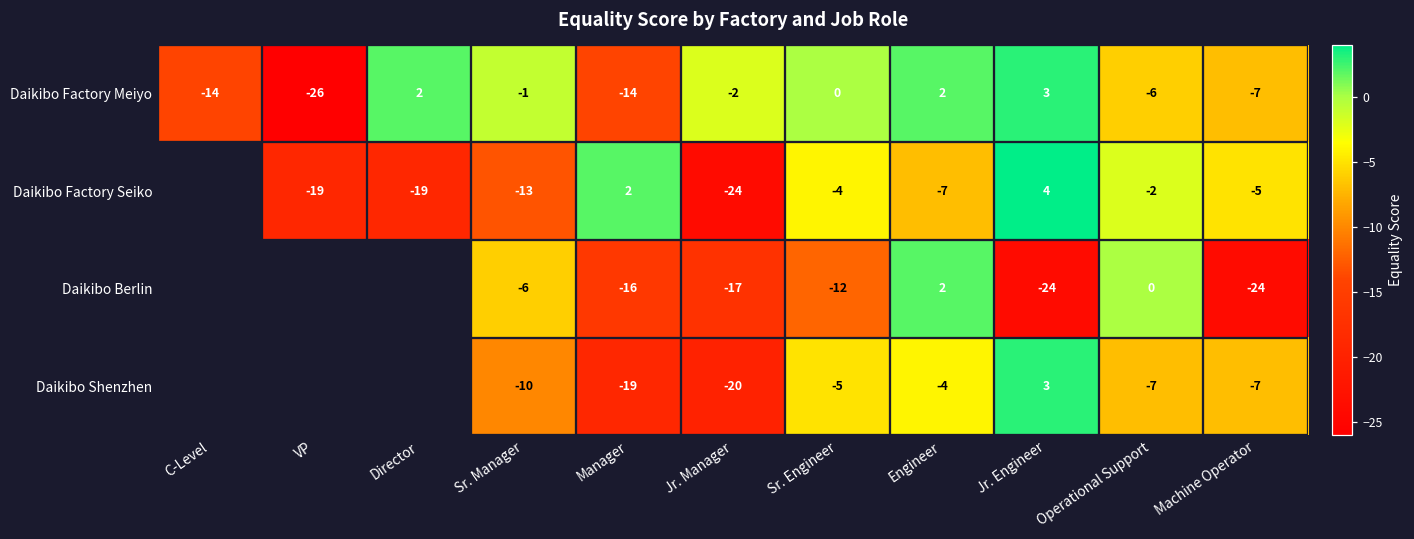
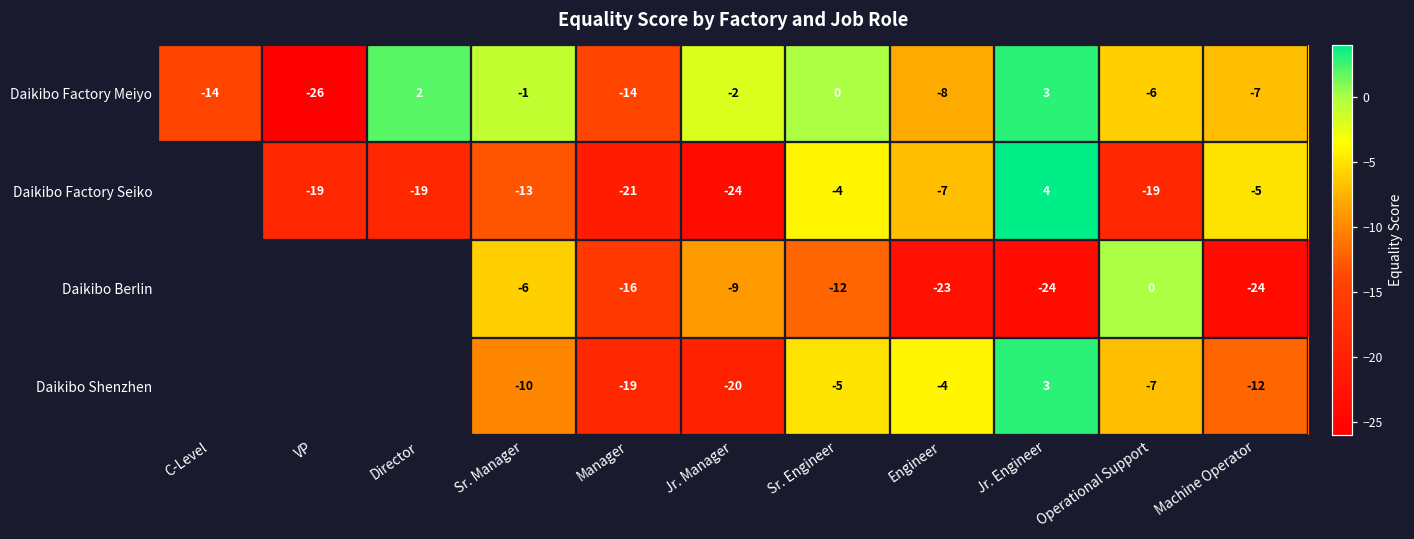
  {
    "Daikibo Factory Meiyo": {
      "C-Level": -14,
      "VP": -26,
      "Director": 2,
      "Sr. Manager": -1,
      "Manager": -14,
      "Jr. Manager": -2,
      "Sr. Engineer": 0,
-     "Engineer": 2,
+     "Engineer": -8,
      "Jr. Engineer": 3,
      "Operational Support": -6,
      "Machine Operator": -7
    },
    "Daikibo Factory Seiko": {
      "VP": -19,
      "Director": -19,
      "Sr. Manager": -13,
-     "Manager": 2,
+     "Manager": -21,
      "Jr. Manager": -24,
      "Sr. Engineer": -4,
      "Engineer": -7,
      "Jr. Engineer": 4,
-     "Operational Support": -2,
+     "Operational Support": -19,
      "Machine Operator": -5
    },
    "Daikibo Berlin": {
      "Sr. Manager": -6,
      "Manager": -16,
-     "Jr. Manager": -17,
+     "Jr. Manager": -9,
      "Sr. Engineer": -12,
-     "Engineer": 2,
+     "Engineer": -23,
      "Jr. Engineer": -24,
      "Operational Support": 0,
      "Machine Operator": -24
    },
    "Daikibo Shenzhen": {
      "Sr. Manager": -10,
      "Manager": -19,
      "Jr. Manager": -20,
      "Sr. Engineer": -5,
      "Engineer": -4,
      "Jr. Engineer": 3,
      "Operational Support": -7,
-     "Machine Operator": -7
+     "Machine Operator": -12
    }
  }
